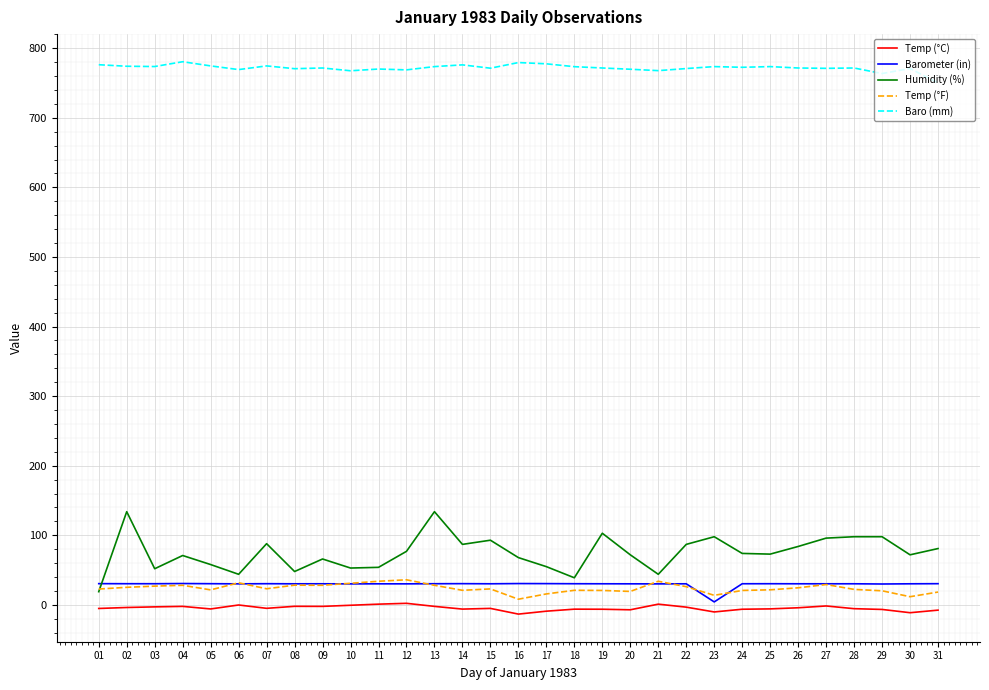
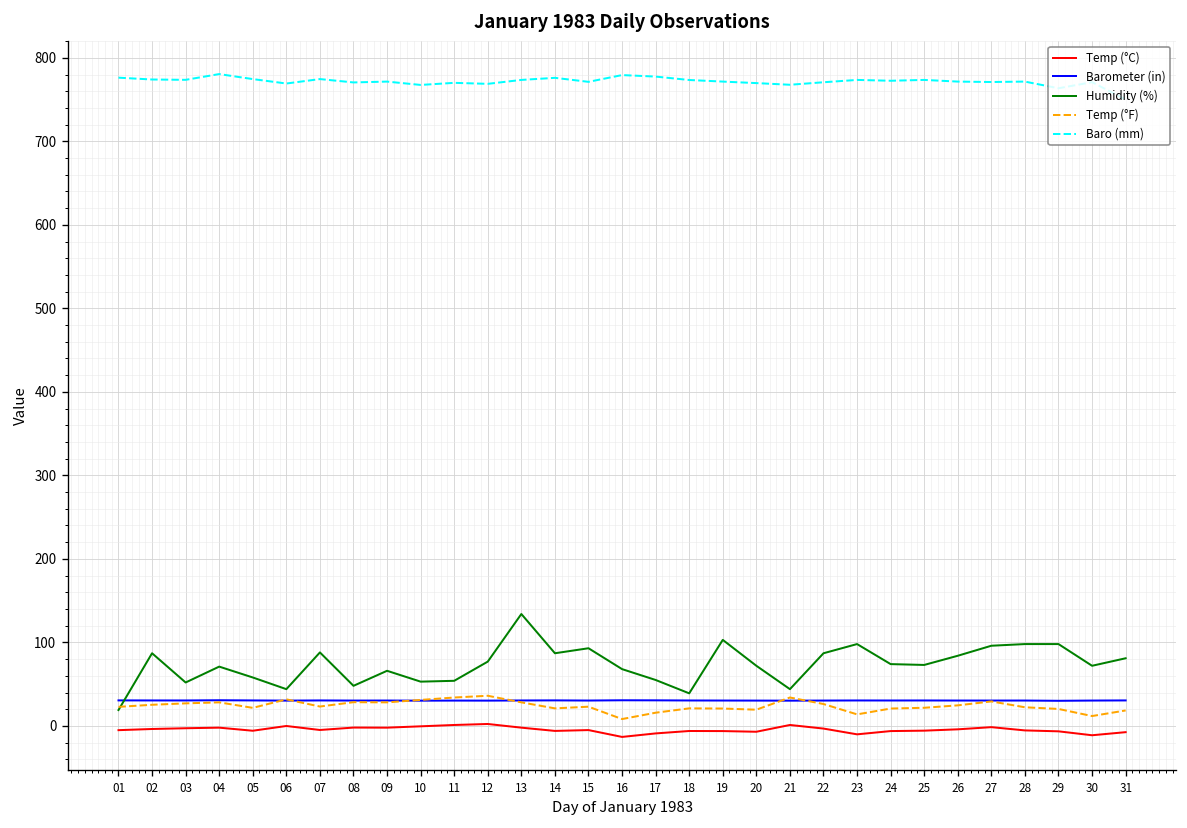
  {
    "Temp (°C)": {
      "01": -10,
      "02": 0,
      "03": 0,
      "04": 0,
      "05": -10,
      "06": 0,
      "07": 0,
      "08": 0,
      "09": 0,
      "10": 0,
      "11": 0,
      "12": 0,
      "13": 0,
      "14": -10,
      "15": -10,
      "16": -10,
      "17": -10,
      "18": -10,
      "19": -10,
      "20": -10,
      "21": 0,
      "22": 0,
      "23": -10,
      "24": -10,
      "25": -10,
      "26": 0,
      "27": 0,
      "28": -10,
      "29": -10,
      "30": -10,
      "31": -10
    },
    "Barometer (in)": {
      "01": 30,
      "02": 30,
      "05": 30,
      "07": 30,
      "12": 30,
      "14": 30,
      "15": 30,
      "16": 30,
      "17": 30,
      "18": 30,
      "19": 30,
      "20": 30,
      "21": 30,
      "22": 30,
-     "23": 0,
+     "23": 30,
      "24": 30,
      "25": 30,
      "26": 30,
      "28": 30,
      "29": 30,
      "30": 30,
      "31": 30
    },
    "Humidity (%)": {
      "01": 20,
-     "02": 130,
+     "02": 90,
      "03": 50,
      "04": 70,
      "05": 60,
      "06": 40,
      "07": 90,
      "08": 50,
      "09": 70,
      "10": 50,
      "11": 50,
      "12": 80,
      "13": 130,
      "14": 90,
      "15": 90,
      "16": 70,
      "17": 60,
      "18": 40,
      "19": 100,
      "20": 70,
      "21": 40,
      "22": 90,
      "23": 100,
      "24": 70,
      "25": 70,
      "26": 80,
      "27": 100,
      "28": 100,
      "29": 100,
      "30": 70,
      "31": 80
    },
    "Temp (°F)": {
      "01": 20,
      "02": 30,
      "05": 20,
      "07": 20,
      "12": 40,
      "14": 20,
      "15": 20,
      "16": 10,
      "17": 20,
      "18": 20,
      "19": 20,
      "20": 20,
      "21": 30,
      "22": 30,
      "23": 10,
      "24": 20,
      "25": 20,
      "26": 20,
      "28": 20,
      "29": 20,
      "30": 10,
      "31": 20
    },
    "Baro (mm)": {
      "01": 780,
      "02": 770,
      "03": 770,
      "04": 780,
      "05": 770,
      "06": 770,
      "07": 770,
      "08": 770,
      "09": 770,
      "10": 770,
      "11": 770,
      "12": 770,
      "13": 770,
      "14": 780,
      "15": 770,
      "16": 780,
      "17": 780,
      "18": 770,
      "19": 770,
      "20": 770,
      "21": 770,
      "22": 770,
      "23": 770,
      "24": 770,
      "25": 770,
      "26": 770,
      "27": 770,
      "28": 770
    }
  }
